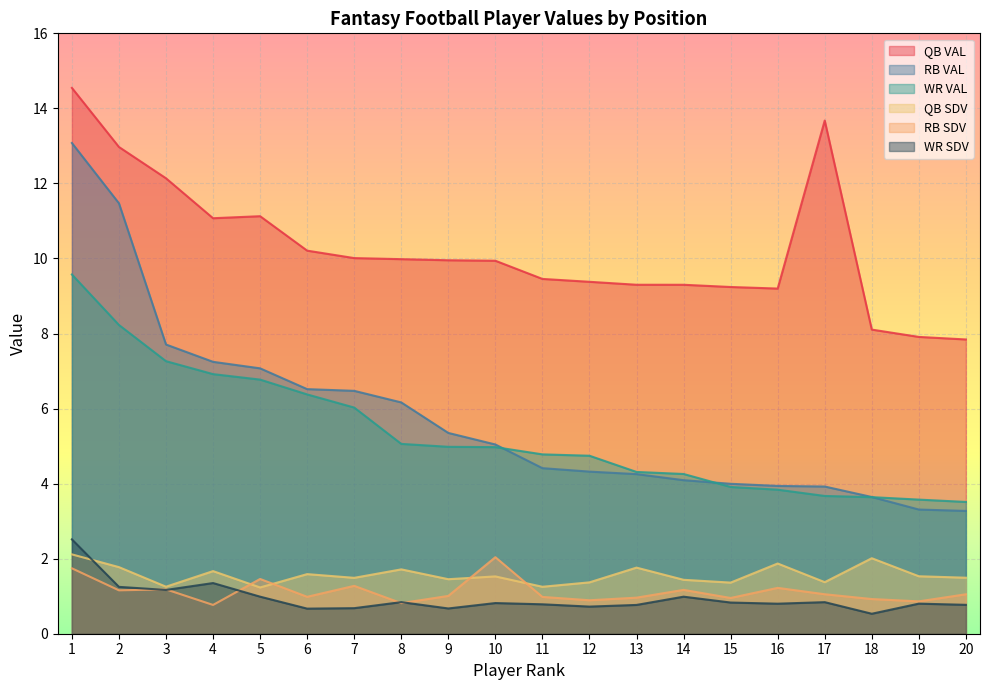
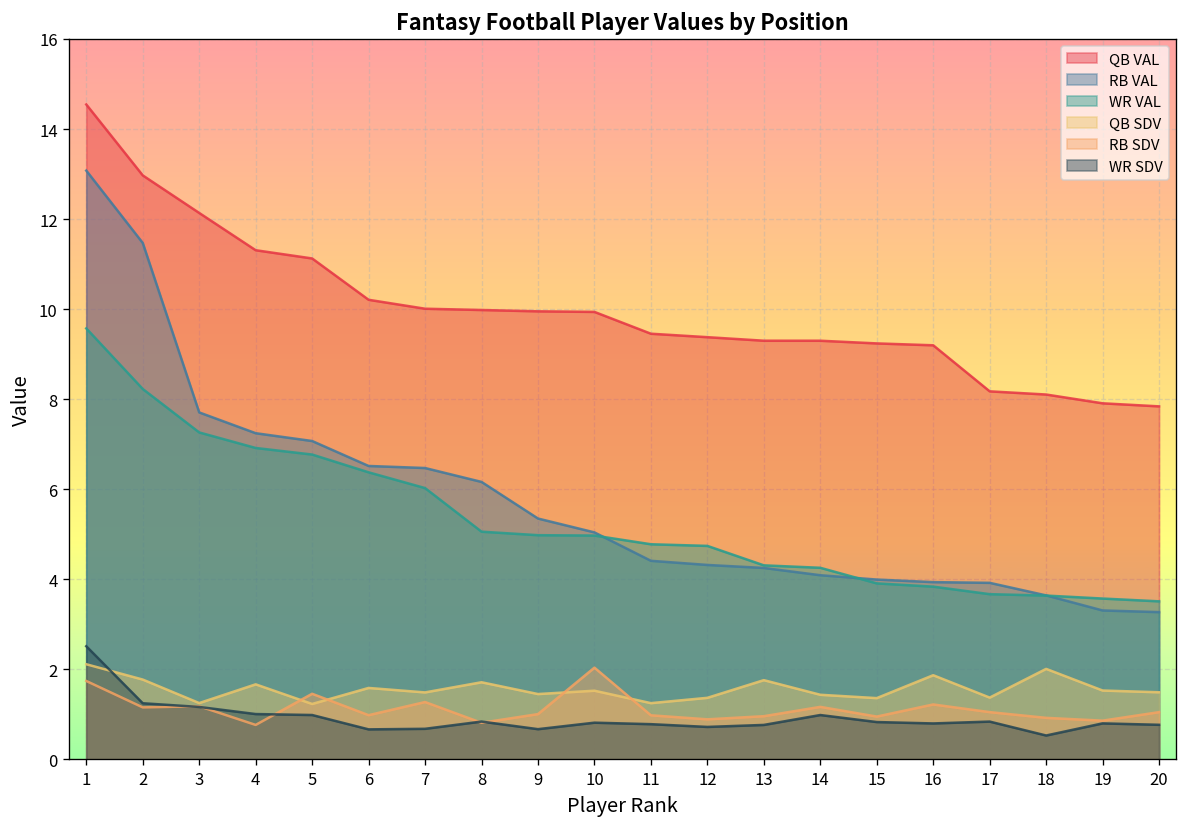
  {
    "QB VAL": {
      "1": 14.5,
      "2": 13.0,
      "3": 12.1,
-     "4": 11.1,
+     "4": 11.3,
      "5": 11.1,
      "6": 10.2,
      "7": 10.0,
      "8": 10.0,
      "9": 10.0,
      "10": 9.9,
      "11": 9.5,
      "12": 9.4,
      "13": 9.3,
      "14": 9.3,
      "15": 9.2,
      "16": 9.2,
-     "17": 13.7,
+     "17": 8.2,
      "18": 8.1,
      "19": 7.9,
      "20": 7.8
    },
    "WR SDV": {
      "1": 2.5,
      "2": 1.2,
-     "4": 1.4,
+     "4": 1.0,
      "5": 1.0,
      "6": 0.7,
      "7": 0.7,
      "9": 0.7,
      "10": 0.8,
      "11": 0.8,
      "12": 0.7,
      "13": 0.8,
      "14": 1.0,
      "15": 0.8,
      "16": 0.8,
      "17": 0.8,
      "18": 0.5,
      "20": 0.8
    }
  }
